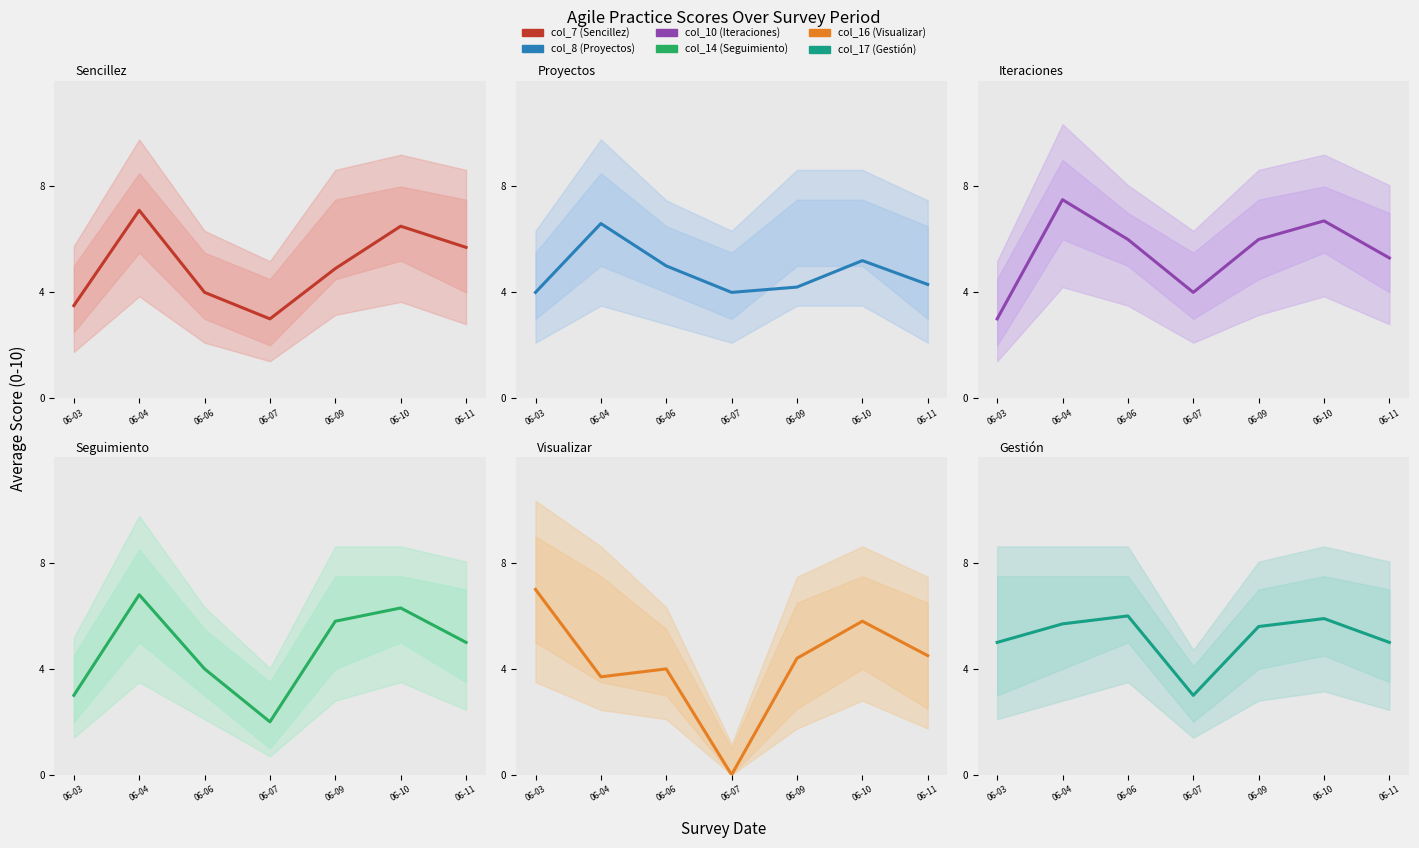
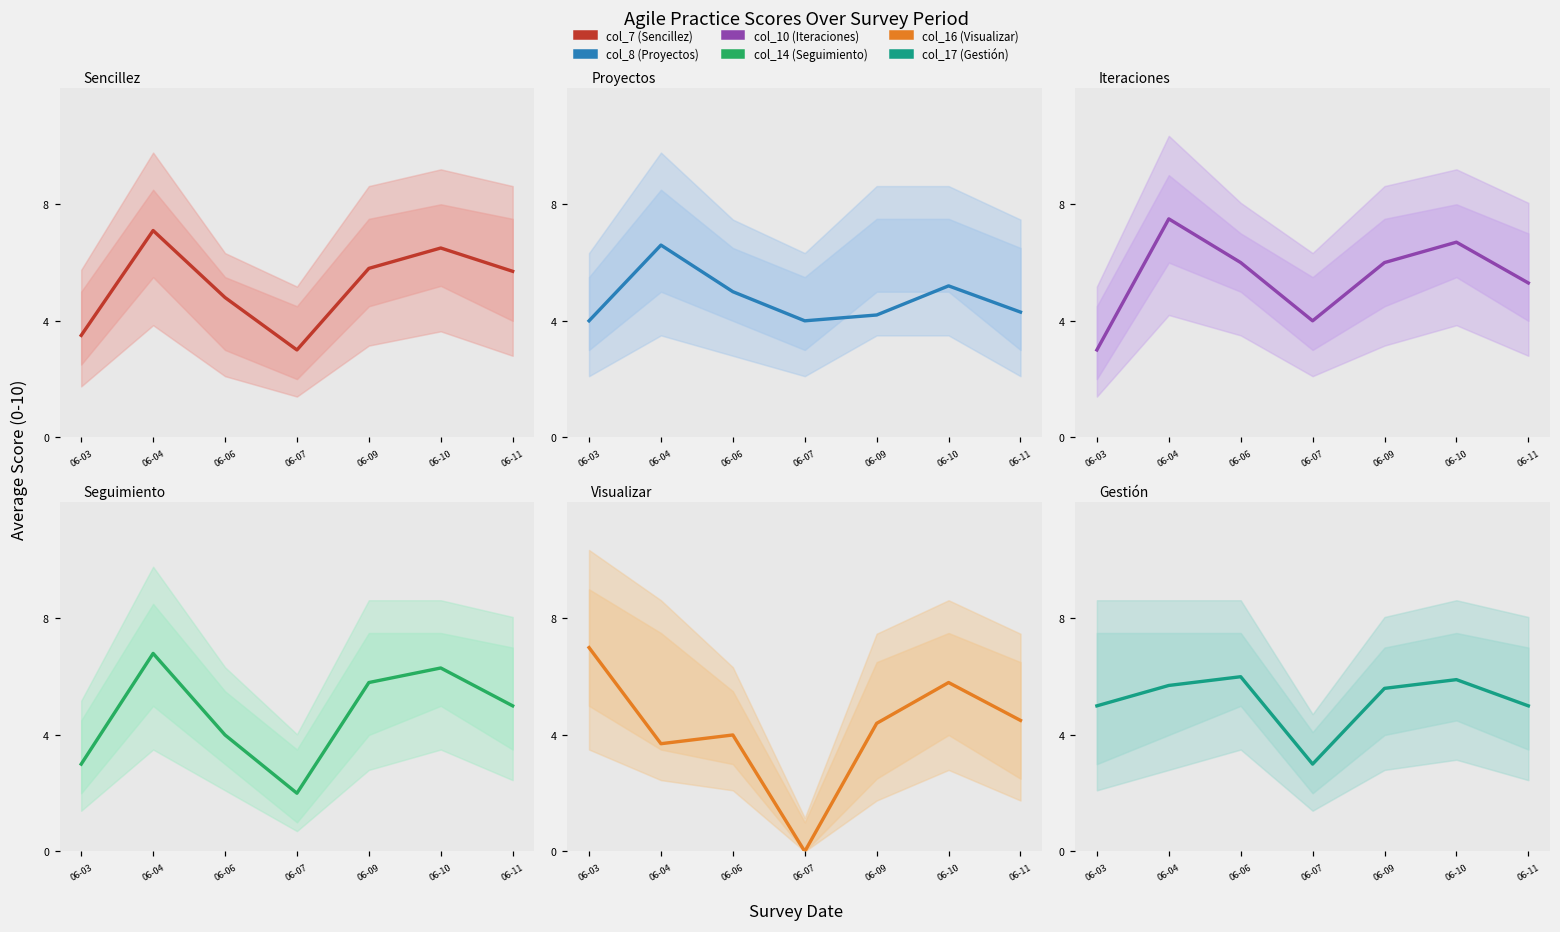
  {
    "Sencillez": {
      "col_7 (Sencillez)": {
        "06-03": 3.5,
        "06-04": 7.1,
-       "06-06": 4.0,
+       "06-06": 4.8,
        "06-07": 3.0,
-       "06-09": 4.9,
+       "06-09": 5.8,
        "06-10": 6.5,
        "06-11": 5.7
      }
    },
    "Proyectos": {
      "col_8 (Proyectos)": {
        "06-03": 4.0,
        "06-04": 6.6,
        "06-06": 5.0,
        "06-07": 4.0,
        "06-09": 4.2,
        "06-10": 5.2,
        "06-11": 4.3
      }
    },
    "Iteraciones": {
      "col_10 (Iteraciones)": {
        "06-03": 3.0,
        "06-04": 7.5,
        "06-06": 6.0,
        "06-07": 4.0,
        "06-09": 6.0,
        "06-10": 6.7,
        "06-11": 5.3
      }
    },
    "Seguimiento": {
      "col_14 (Seguimiento)": {
        "06-03": 3.0,
        "06-04": 6.8,
        "06-06": 4.0,
        "06-07": 2.0,
        "06-09": 5.8,
        "06-10": 6.3,
        "06-11": 5.0
      }
    },
    "Visualizar": {
      "col_16 (Visualizar)": {
        "06-03": 7.0,
        "06-04": 3.7,
        "06-06": 4.0,
        "06-07": 0.0,
        "06-09": 4.4,
        "06-10": 5.8,
        "06-11": 4.5
      }
    },
    "Gestión": {
      "col_17 (Gestión)": {
        "06-03": 5.0,
        "06-04": 5.7,
        "06-06": 6.0,
        "06-07": 3.0,
        "06-09": 5.6,
        "06-10": 5.9,
        "06-11": 5.0
      }
    }
  }
